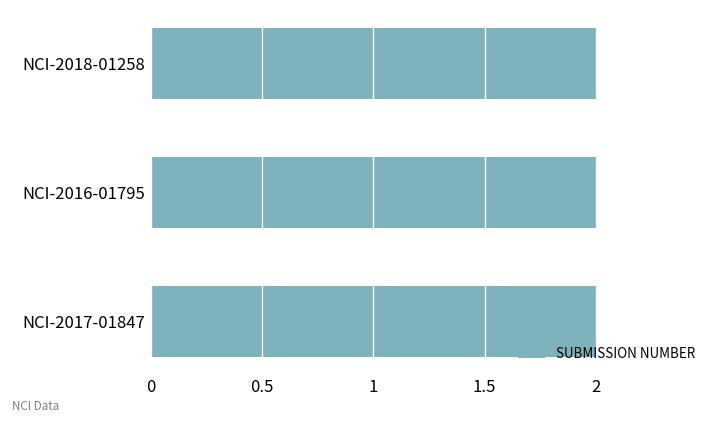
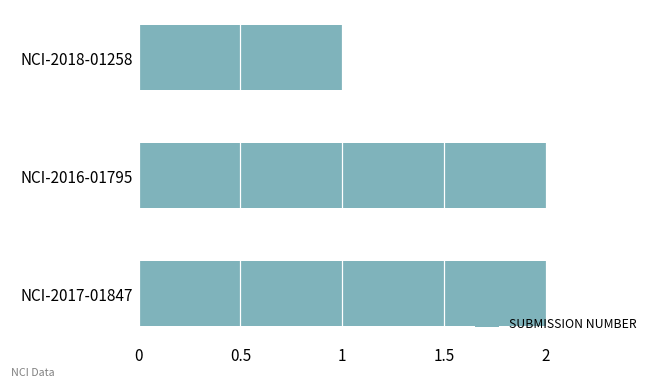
  {
-   "NCI-2018-01258": 2,
+   "NCI-2018-01258": 1,
    "NCI-2016-01795": 2,
    "NCI-2017-01847": 2
  }
